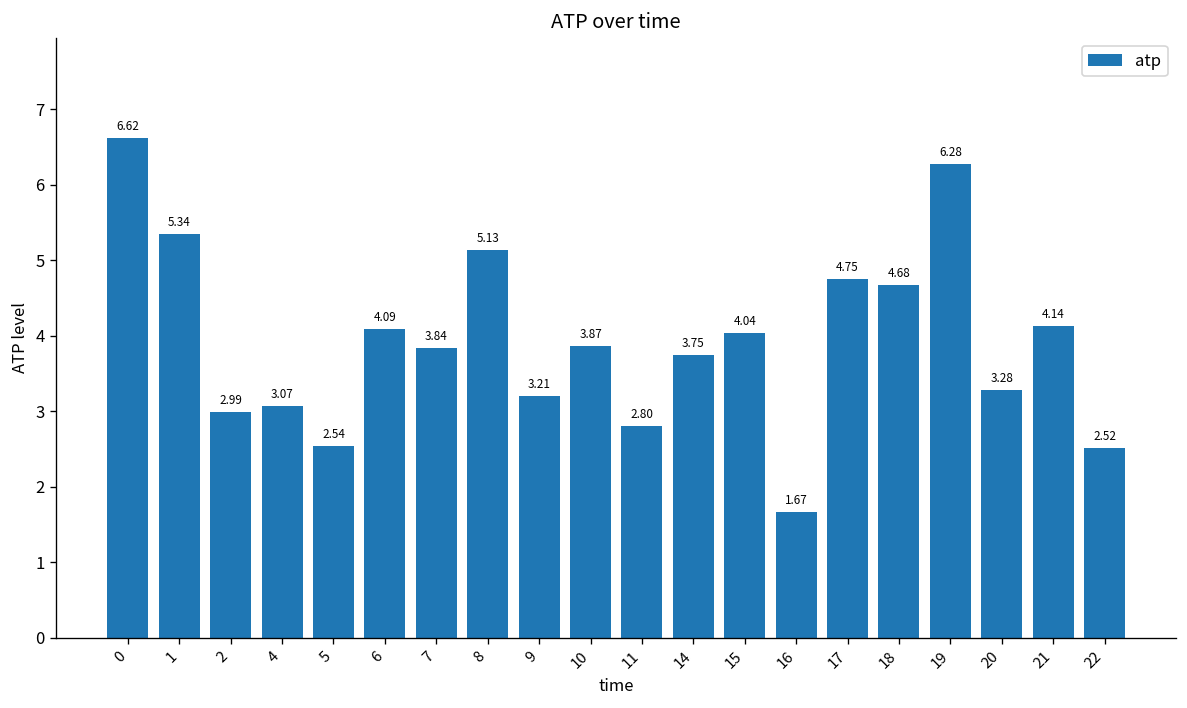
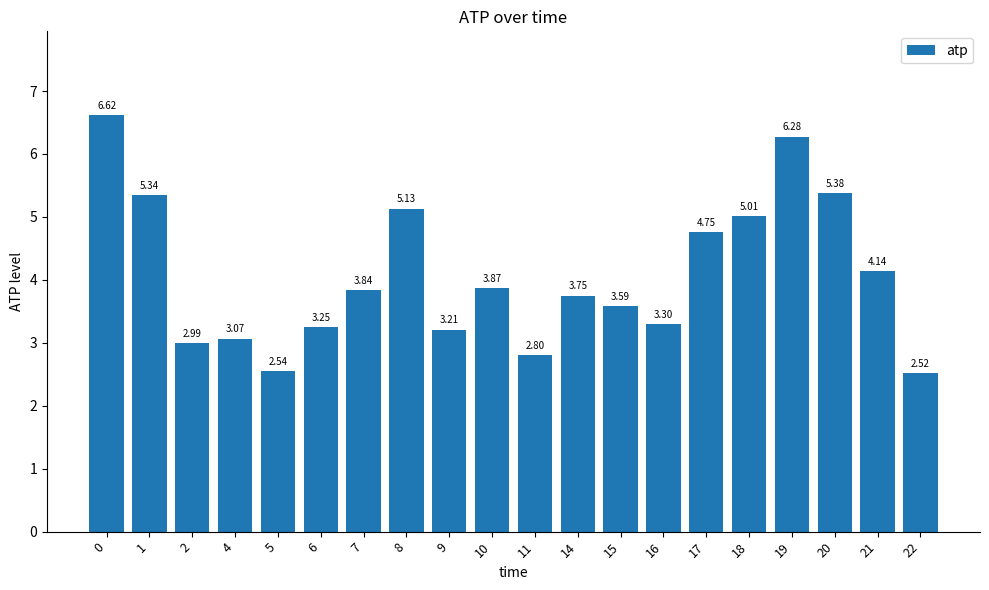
  {
    "0": 6.62,
    "1": 5.34,
    "2": 2.99,
    "4": 3.07,
    "5": 2.54,
-   "6": 4.09,
+   "6": 3.25,
    "7": 3.84,
    "8": 5.13,
    "9": 3.21,
    "10": 3.87,
    "11": 2.80,
    "14": 3.75,
-   "15": 4.04,
-   "16": 1.67,
+   "15": 3.59,
+   "16": 3.30,
    "17": 4.75,
-   "18": 4.68,
+   "18": 5.01,
    "19": 6.28,
-   "20": 3.28,
+   "20": 5.38,
    "21": 4.14,
    "22": 2.52
  }
